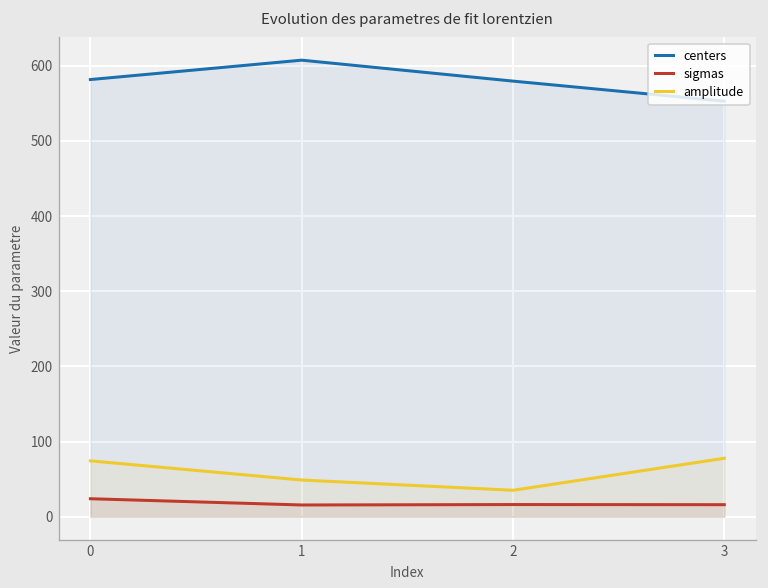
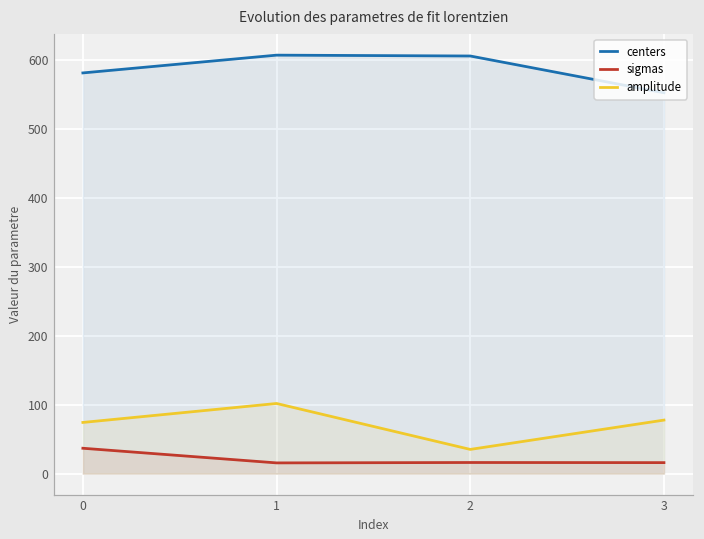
  {
    "centers": {
      "0": 580,
      "1": 610,
-     "2": 580
+     "2": 610
    },
    "sigmas": {
-     "0": 20,
+     "0": 40,
      "1": 20,
      "2": 20,
      "3": 20
    },
    "amplitude": {
      "0": 70,
-     "1": 50,
+     "1": 100,
      "2": 40,
      "3": 80
    }
  }
